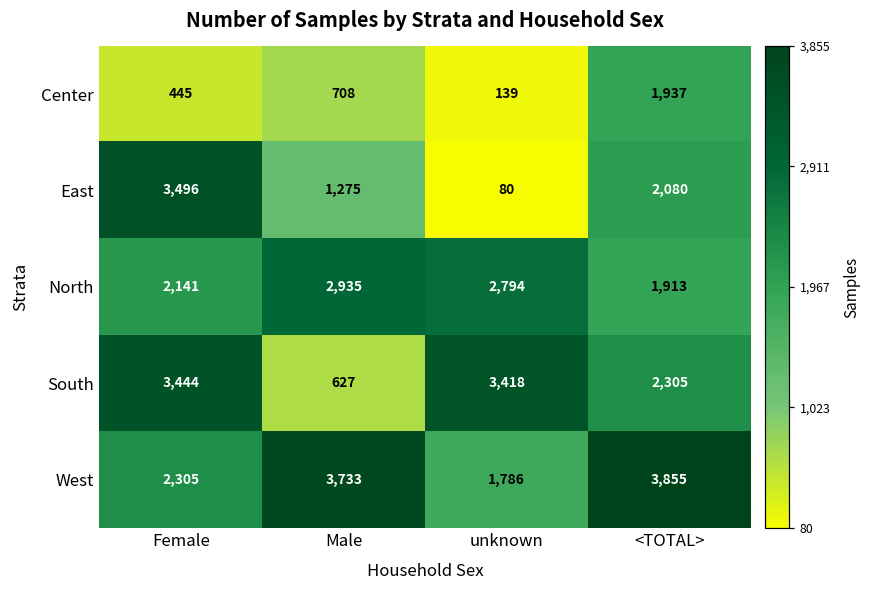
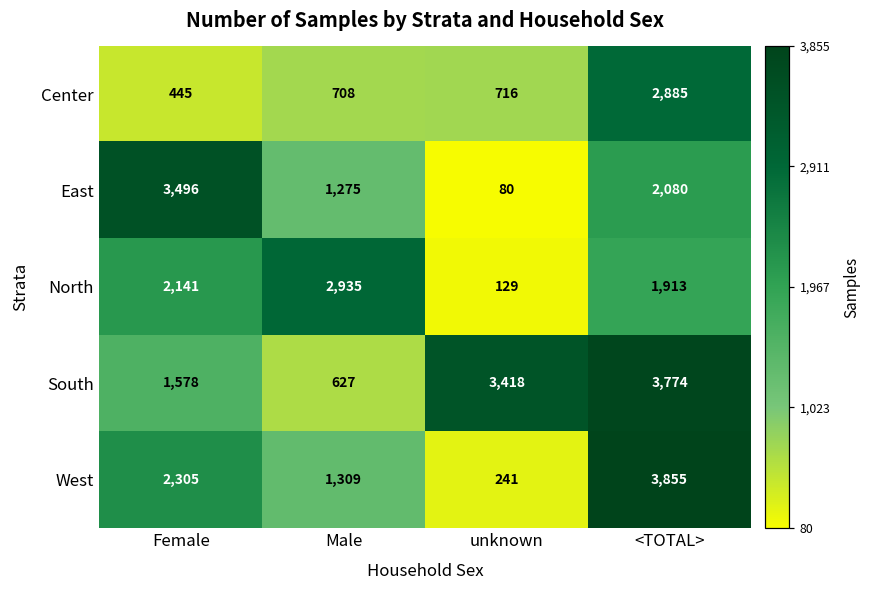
  {
    "Center": {
      "Female": "445",
      "Male": "708",
-     "unknown": "139",
-     "<TOTAL>": "1,937"
+     "unknown": "716",
+     "<TOTAL>": "2,885"
    },
    "East": {
      "Female": "3,496",
      "Male": "1,275",
      "unknown": "80",
      "<TOTAL>": "2,080"
    },
    "North": {
      "Female": "2,141",
      "Male": "2,935",
-     "unknown": "2,794",
+     "unknown": "129",
      "<TOTAL>": "1,913"
    },
    "South": {
-     "Female": "3,444",
+     "Female": "1,578",
      "Male": "627",
      "unknown": "3,418",
-     "<TOTAL>": "2,305"
+     "<TOTAL>": "3,774"
    },
    "West": {
      "Female": "2,305",
-     "Male": "3,733",
-     "unknown": "1,786",
+     "Male": "1,309",
+     "unknown": "241",
      "<TOTAL>": "3,855"
    }
  }
